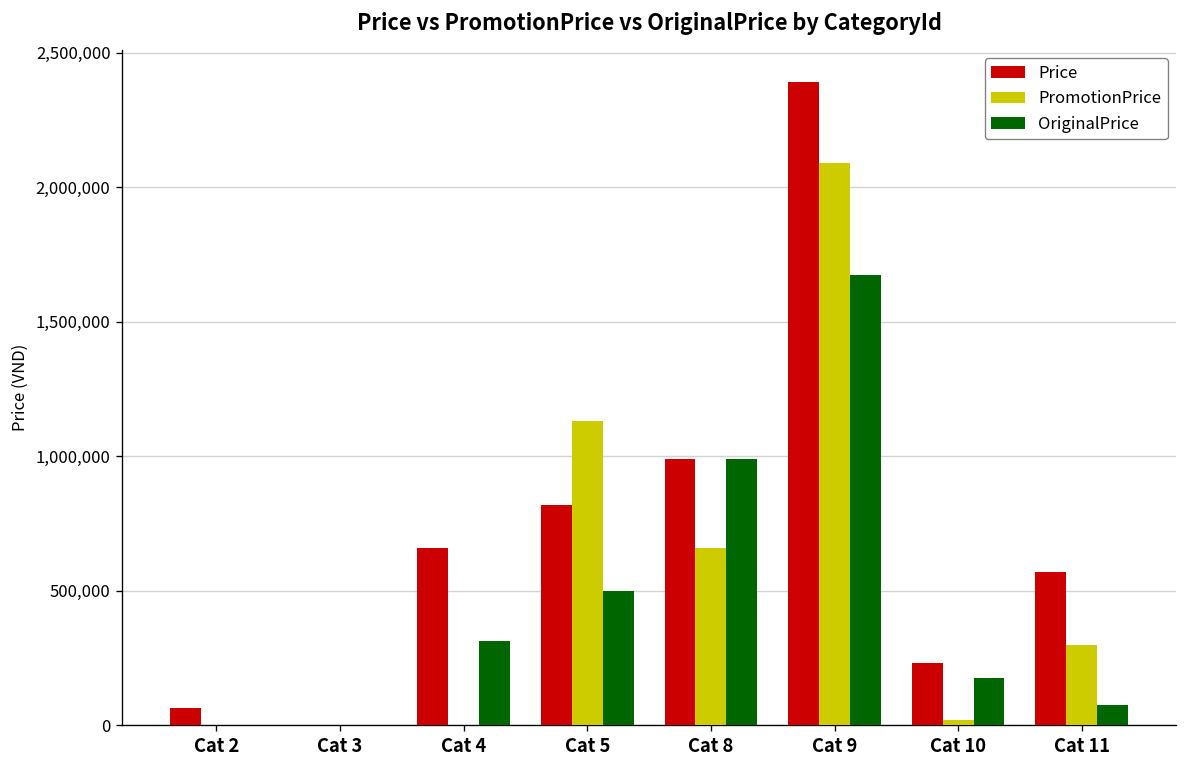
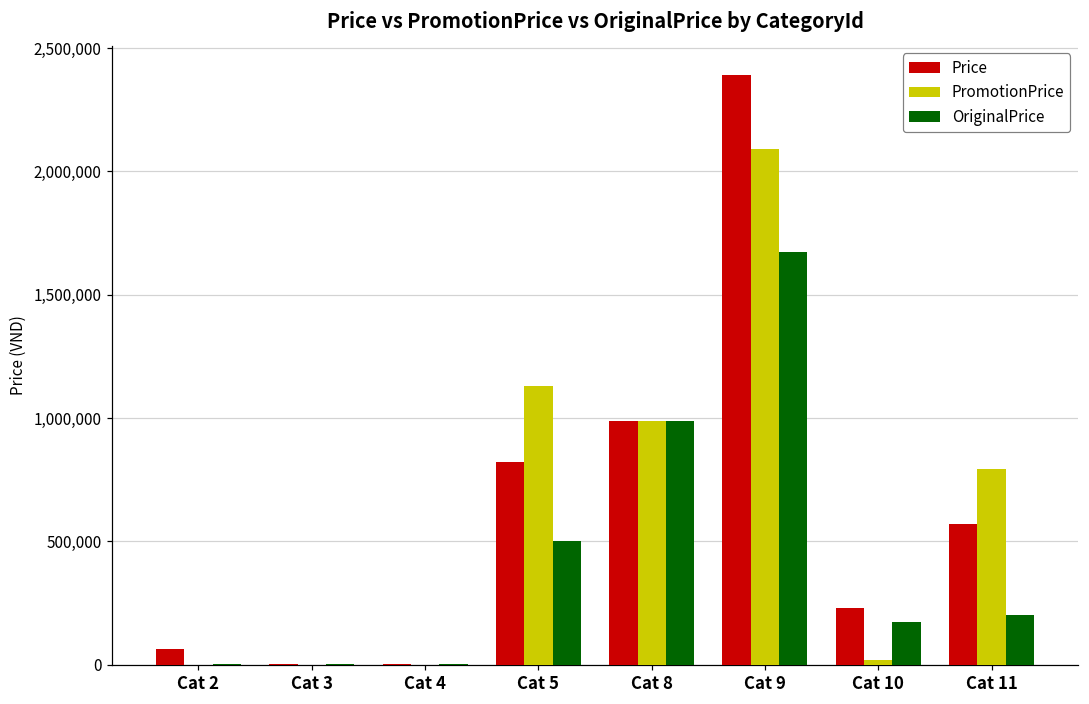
  {
    "Price": {
      "Cat 2": "60,000",
-     "Cat 4": "660,000",
+     "Cat 4": "0",
      "Cat 5": "820,000",
      "Cat 8": "990,000",
      "Cat 9": "2,390,000",
      "Cat 10": "230,000",
      "Cat 11": "570,000"
    },
    "PromotionPrice": {
      "Cat 5": "1,130,000",
-     "Cat 8": "660,000",
+     "Cat 8": "990,000",
      "Cat 9": "2,090,000",
      "Cat 10": "20,000",
-     "Cat 11": "300,000"
+     "Cat 11": "800,000"
    },
    "OriginalPrice": {
-     "Cat 4": "310,000",
+     "Cat 4": "0",
      "Cat 5": "500,000",
      "Cat 8": "990,000",
      "Cat 9": "1,670,000",
      "Cat 10": "170,000",
-     "Cat 11": "70,000"
+     "Cat 11": "200,000"
    }
  }
